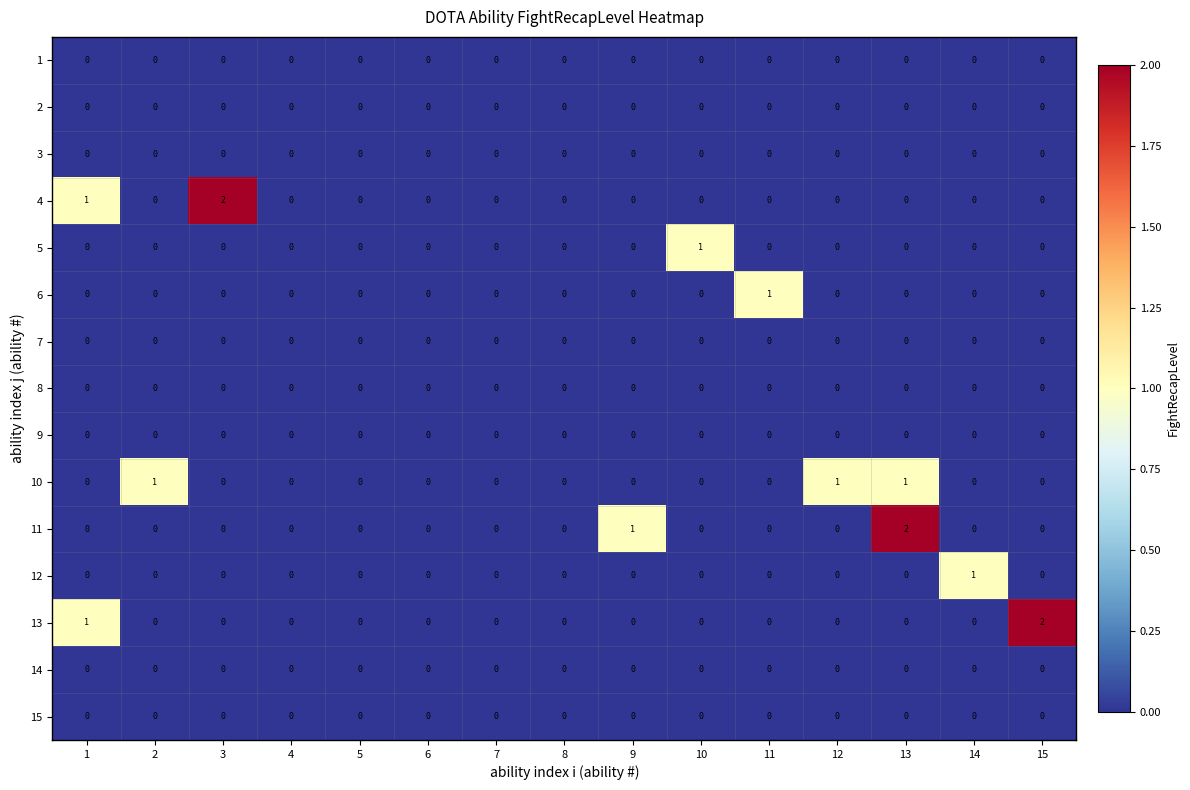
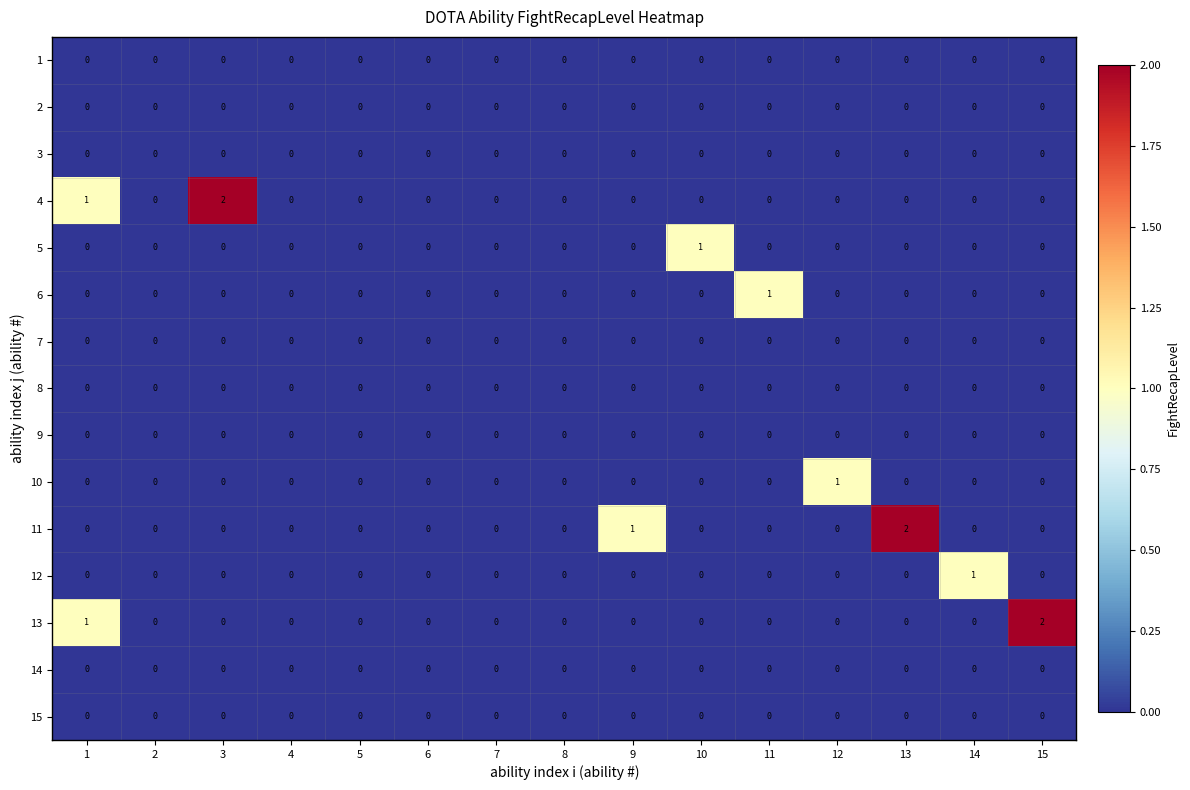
  {
    "10": {
      "1": 0,
-     "2": 1,
+     "2": 0,
      "3": 0,
      "4": 0,
      "5": 0,
      "6": 0,
      "7": 0,
      "8": 0,
      "9": 0,
      "10": 0,
      "11": 0,
      "12": 1,
-     "13": 1,
+     "13": 0,
      "14": 0,
      "15": 0
    }
  }
